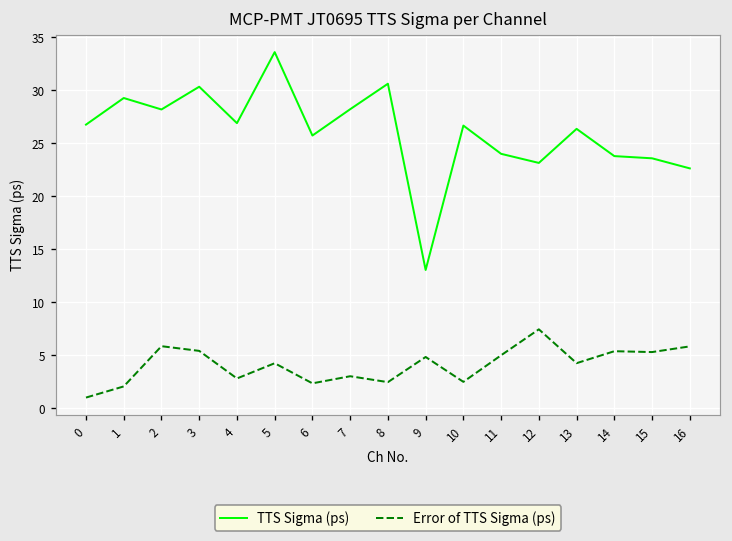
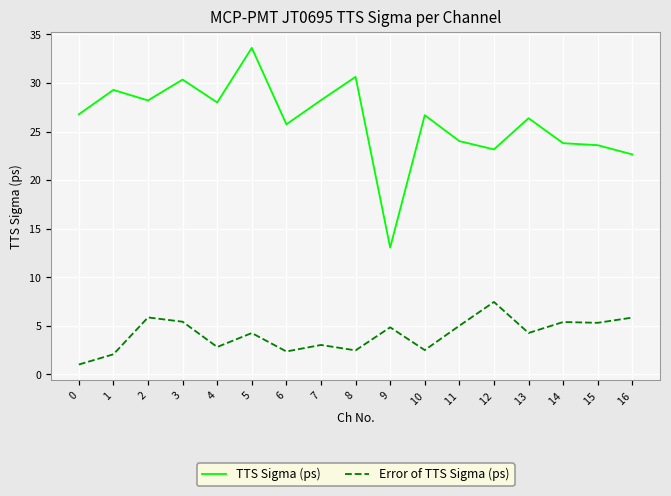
  {
    "TTS Sigma (ps)": {
      "0": 27,
      "1": 29,
      "2": 28,
      "3": 30,
-     "4": 27,
+     "4": 28,
      "5": 34,
      "6": 26,
      "7": 28,
      "8": 31,
      "9": 13,
      "10": 27,
      "11": 24,
      "12": 23,
      "13": 26,
      "14": 24,
      "15": 24,
      "16": 23
    },
    "Error of TTS Sigma (ps)": {
      "0": 1,
      "1": 2,
      "2": 6,
      "3": 5,
      "4": 3,
      "5": 4,
      "6": 2,
      "7": 3,
      "8": 2,
      "9": 5,
      "10": 3,
      "11": 5,
      "12": 7,
      "13": 4,
      "14": 5,
      "15": 5,
      "16": 6
    }
  }
